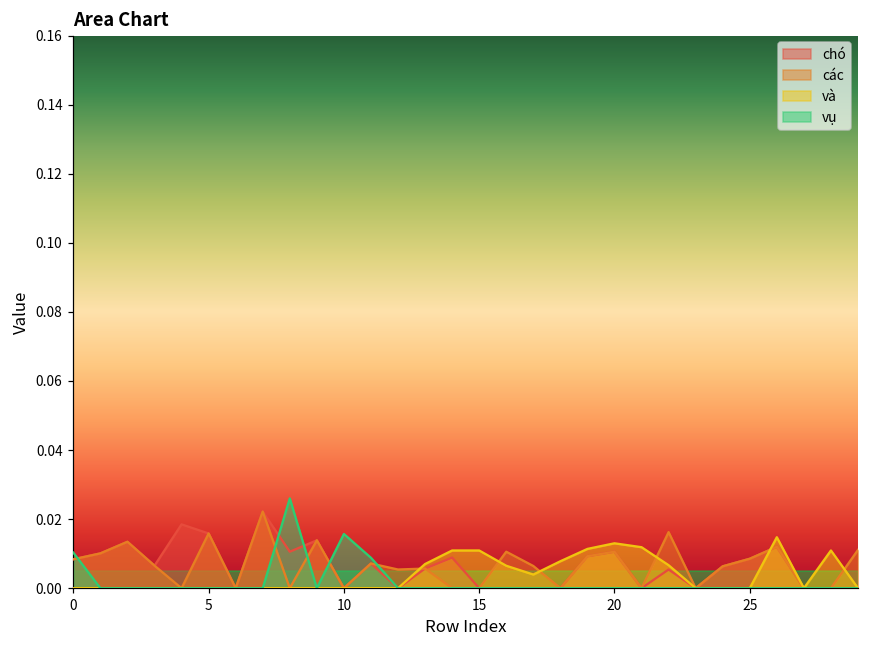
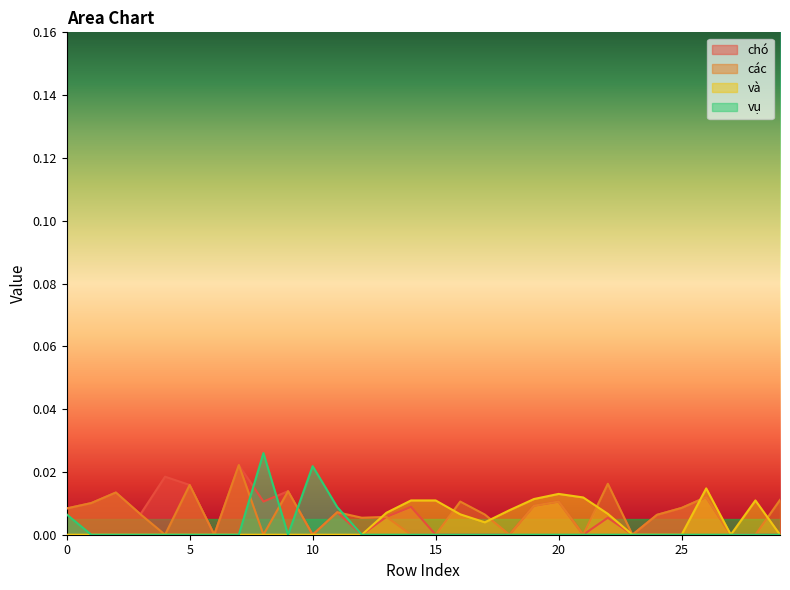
  {
    "vụ": {
-     "0": 0.010,
-     "10": 0.016
+     "0": 0.006,
+     "10": 0.022
    }
  }
